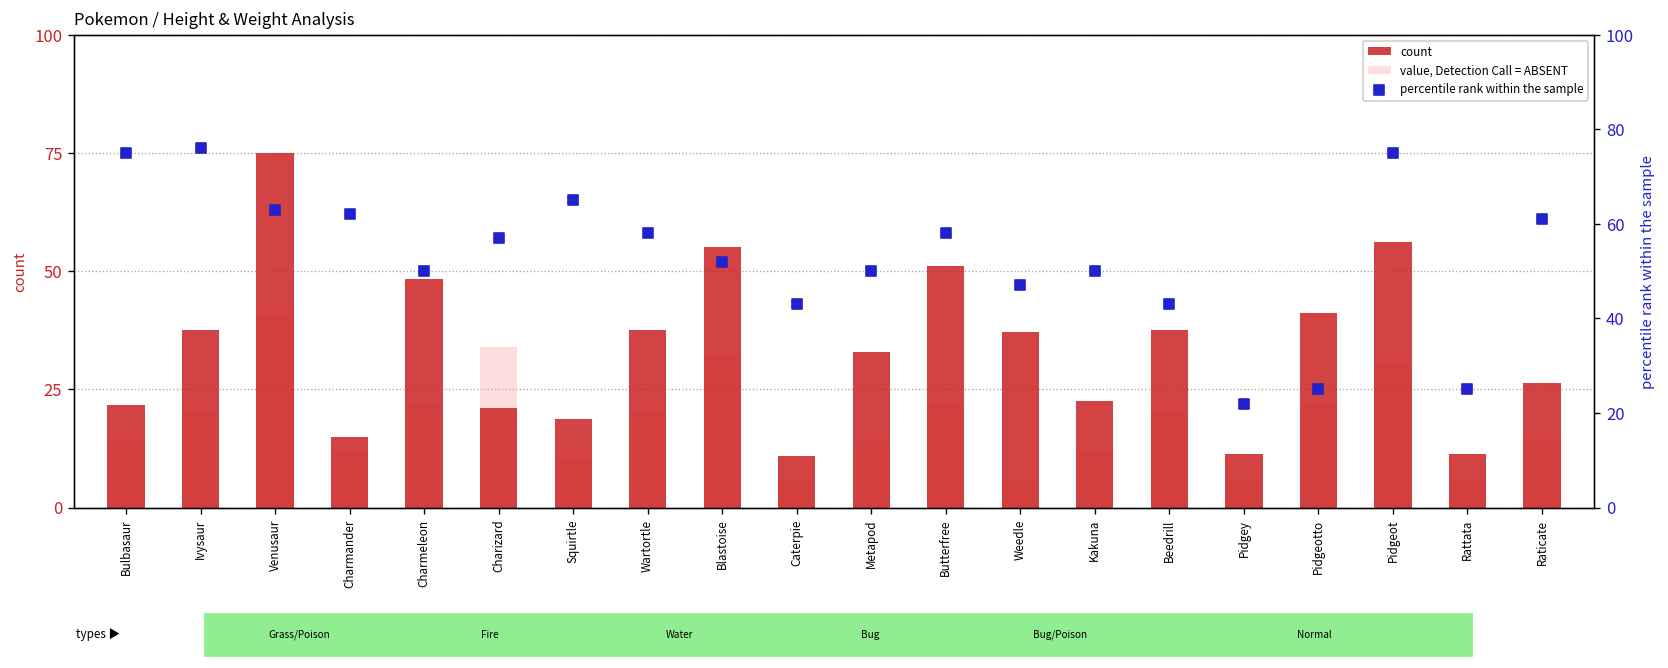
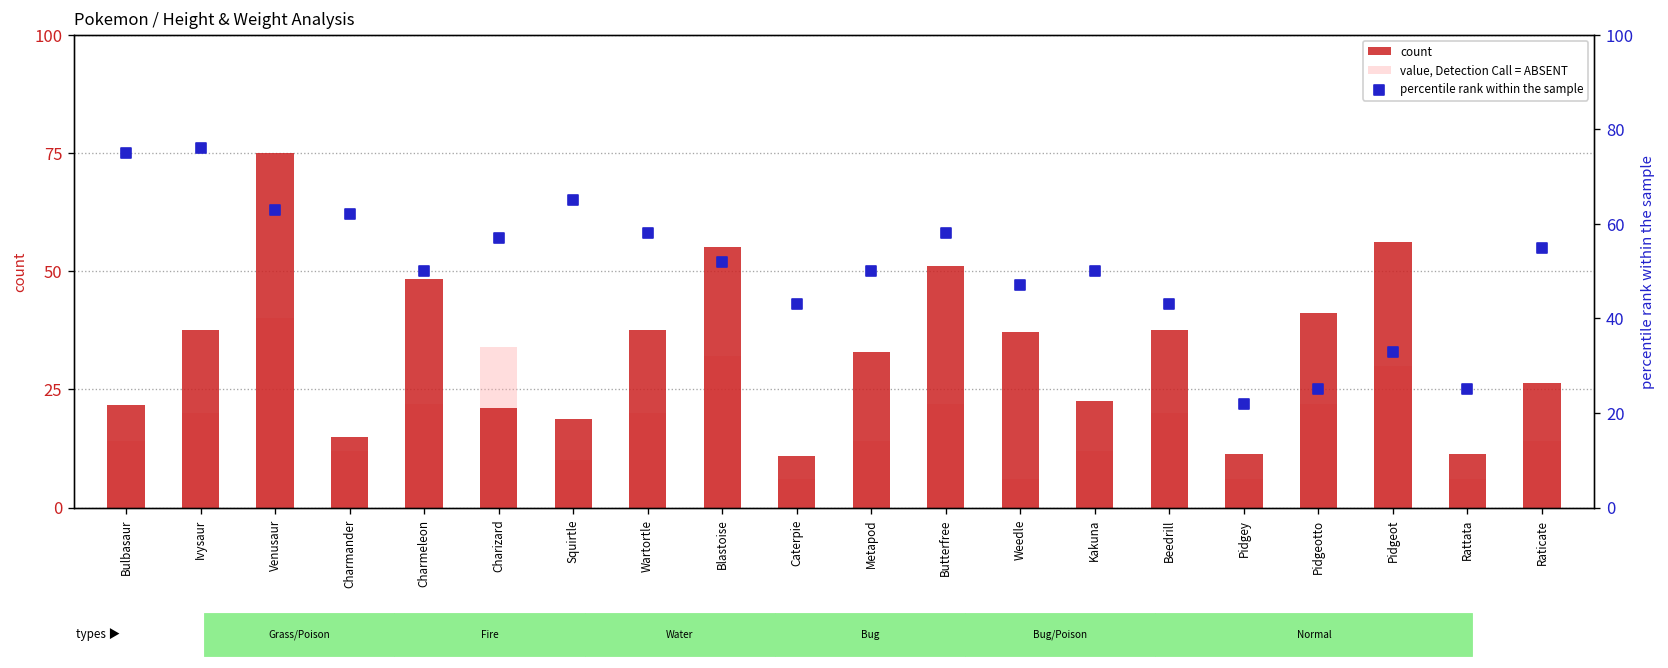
  {
    "count": {
      "Bulbasaur": 22,
      "Ivysaur": 38,
      "Venusaur": 75,
      "Charmander": 15,
      "Charmeleon": 48,
      "Squirtle": 19,
      "Wartortle": 38,
      "Blastoise": 55,
      "Caterpie": 11,
      "Metapod": 33,
      "Butterfree": 51,
      "Weedle": 37,
      "Kakuna": 23,
      "Beedrill": 38,
      "Pidgey": 11,
      "Pidgeotto": 41,
      "Pidgeot": 56,
      "Rattata": 11,
      "Raticate": 26
    },
    "value, Detection Call = ABSENT": {
      "Charizard": 34
    },
    "percentile rank within the sample": {
-     "Pidgeot": 75,
-     "Raticate": 61
+     "Pidgeot": 33,
+     "Raticate": 55
    }
  }
